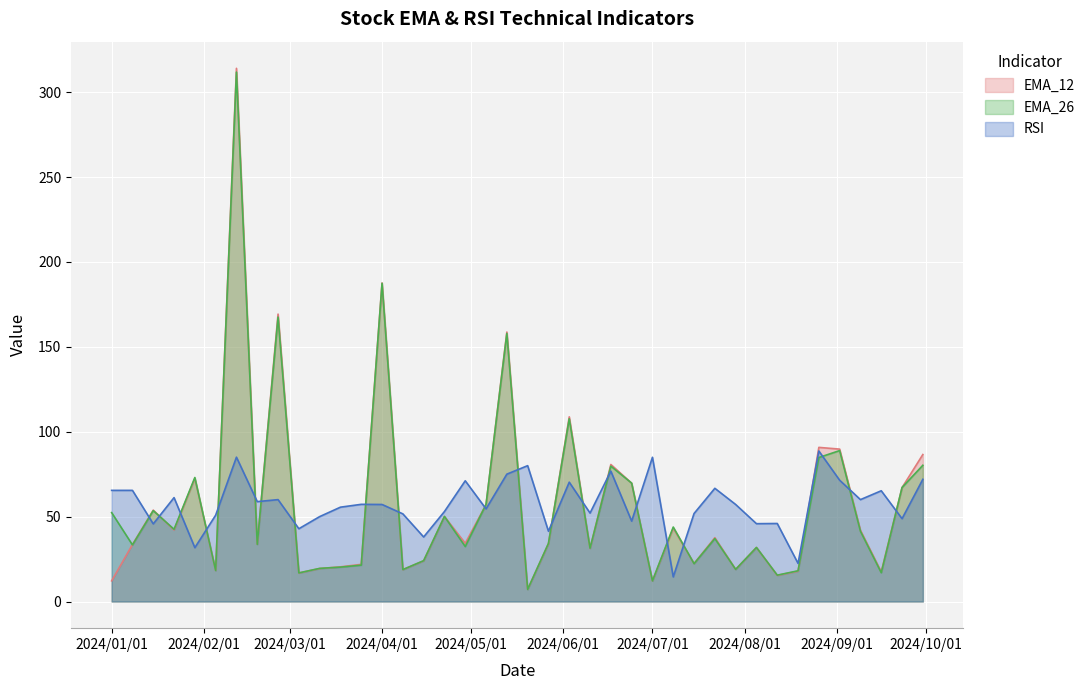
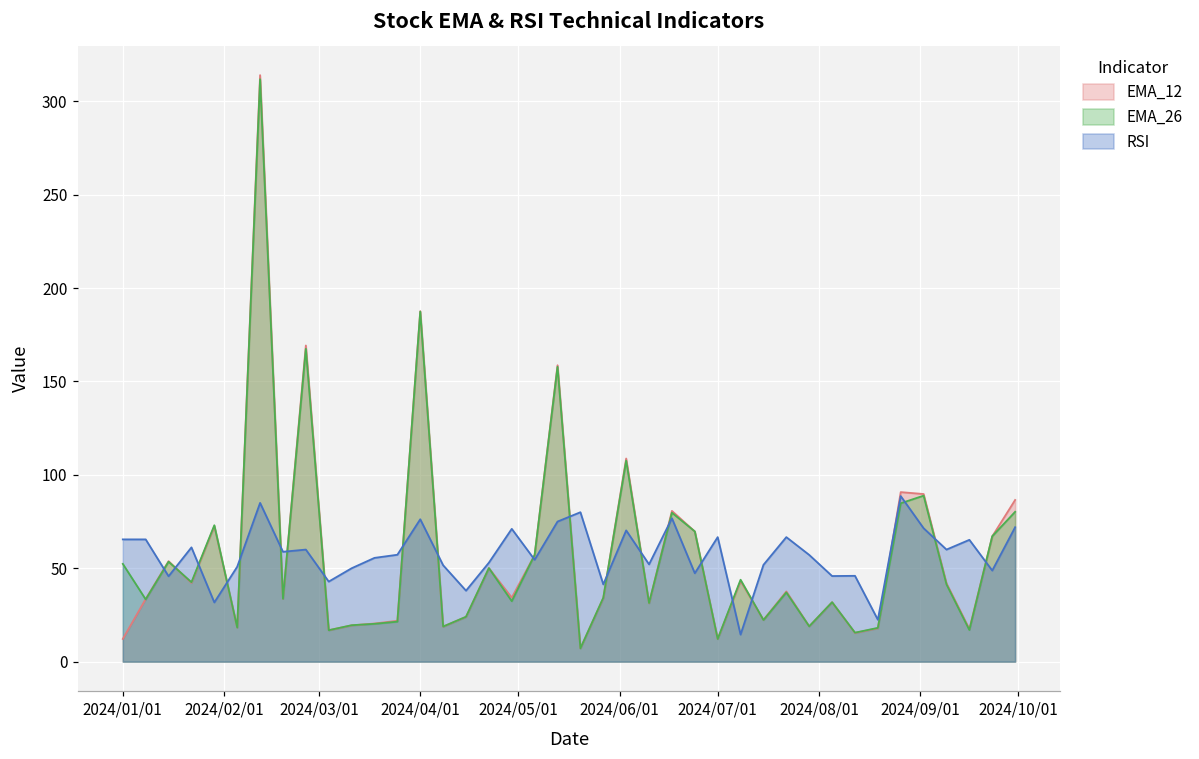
  {
    "EMA_12": {
      "2024/01/01": 12
    },
    "EMA_26": {
      "2024/01/01": 52
    },
    "RSI": {
      "2024/01/01": 65,
-     "2024/04/01": 57,
-     "2024/07/01": 85
+     "2024/04/01": 76,
+     "2024/07/01": 67
    }
  }
